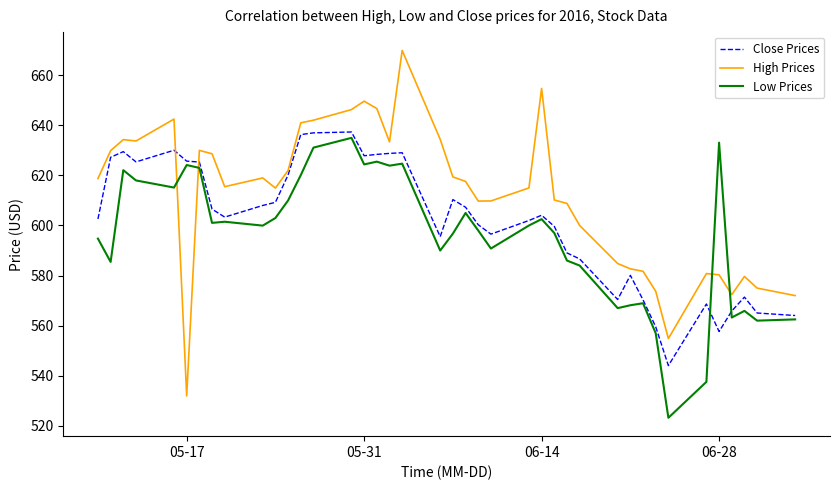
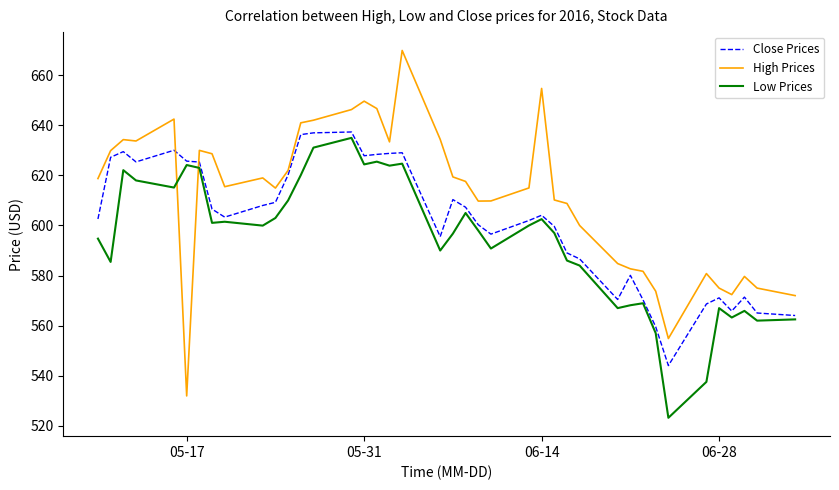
  {
    "Close Prices": {
      "05-17": 626,
      "05-31": 628,
      "06-14": 604,
-     "06-28": 558
+     "06-28": 571
    },
    "High Prices": {
      "05-17": 532,
      "05-31": 650,
      "06-14": 655,
-     "06-28": 580
+     "06-28": 575
    },
    "Low Prices": {
      "05-17": 624,
      "05-31": 624,
      "06-14": 603,
-     "06-28": 633
+     "06-28": 567
    }
  }
